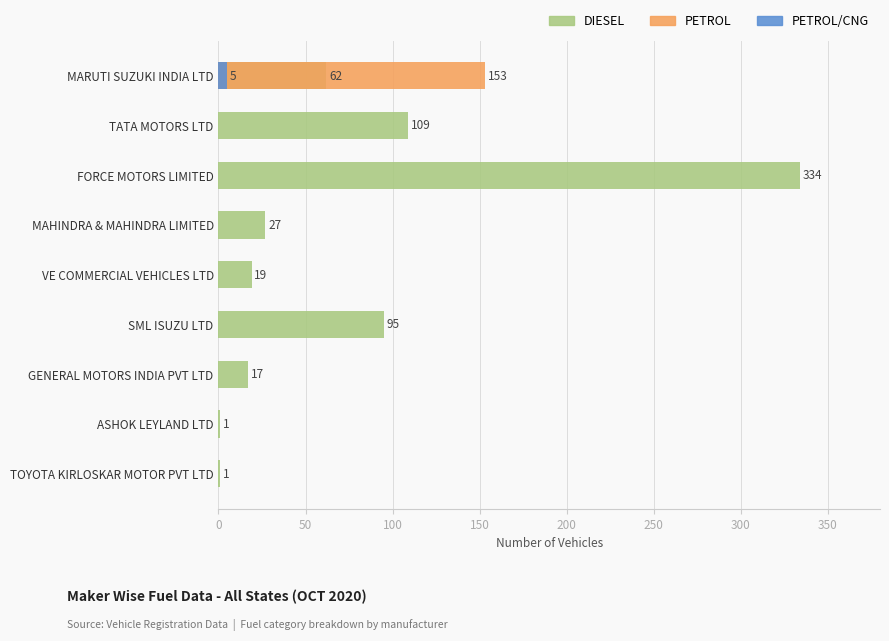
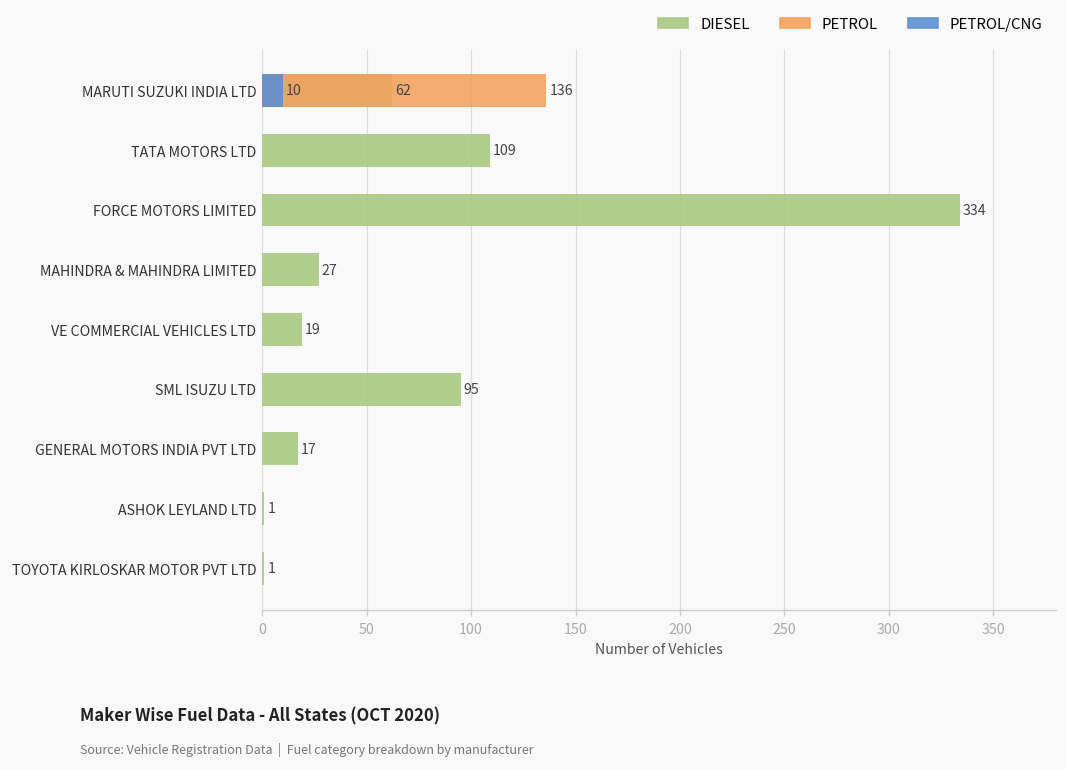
  {
    "DIESEL": {
      "TATA MOTORS LTD": 109,
      "FORCE MOTORS LIMITED": 334,
      "MAHINDRA & MAHINDRA LIMITED": 27,
      "VE COMMERCIAL VEHICLES LTD": 19,
      "SML ISUZU LTD": 95,
      "GENERAL MOTORS INDIA PVT LTD": 17,
      "ASHOK LEYLAND LTD": 1,
      "TOYOTA KIRLOSKAR MOTOR PVT LTD": 1
    },
    "PETROL": {
-     "MARUTI SUZUKI INDIA LTD": 153
+     "MARUTI SUZUKI INDIA LTD": 136
    },
    "PETROL/CNG": {
-     "MARUTI SUZUKI INDIA LTD": 5
+     "MARUTI SUZUKI INDIA LTD": 10
    }
  }
